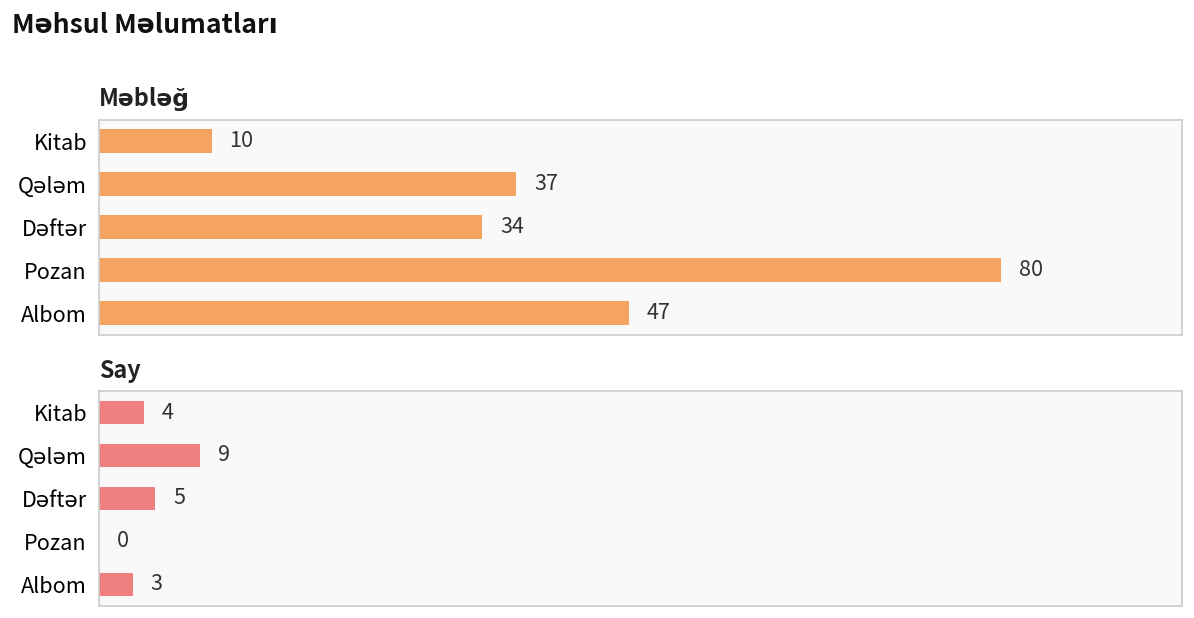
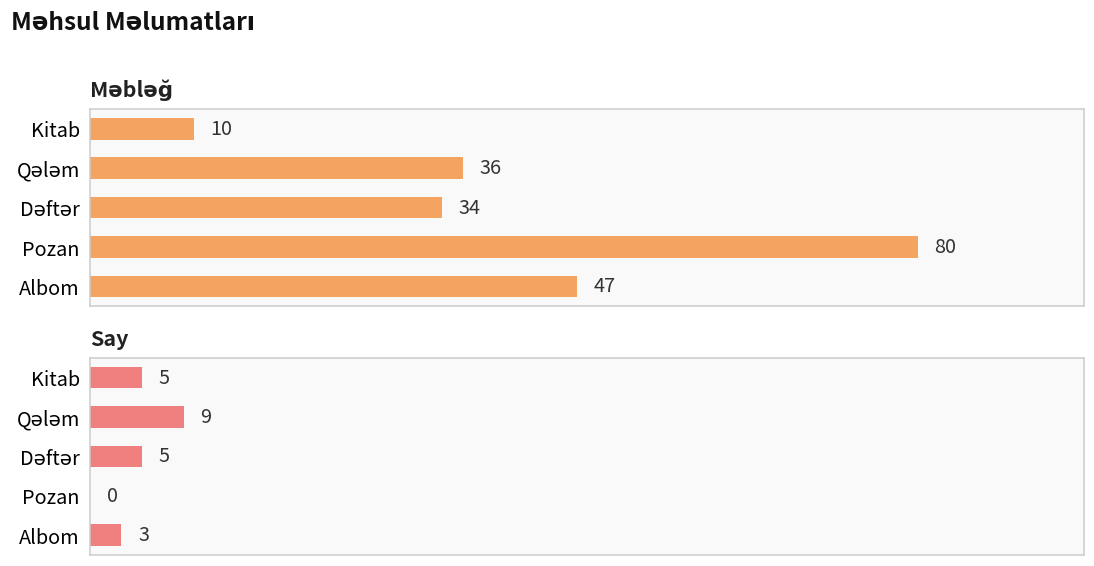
  {
    "Məbləğ": {
      "Kitab": 10,
-     "Qələm": 37,
+     "Qələm": 36,
      "Dəftər": 34,
      "Pozan": 80,
      "Albom": 47
    },
    "Say": {
-     "Kitab": 4,
+     "Kitab": 5,
      "Qələm": 9,
      "Dəftər": 5,
      "Pozan": 0,
      "Albom": 3
    }
  }
